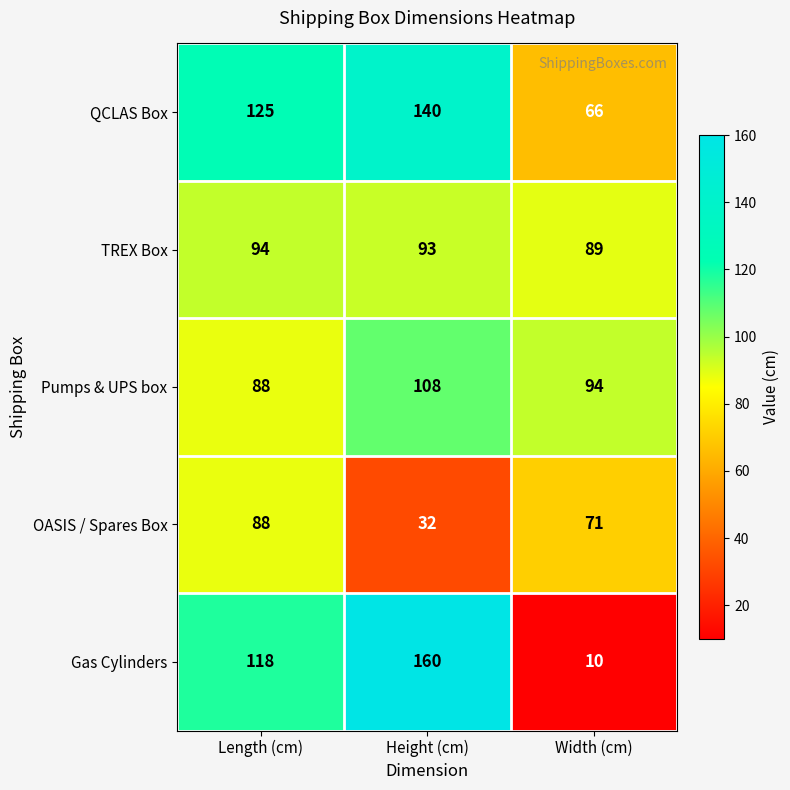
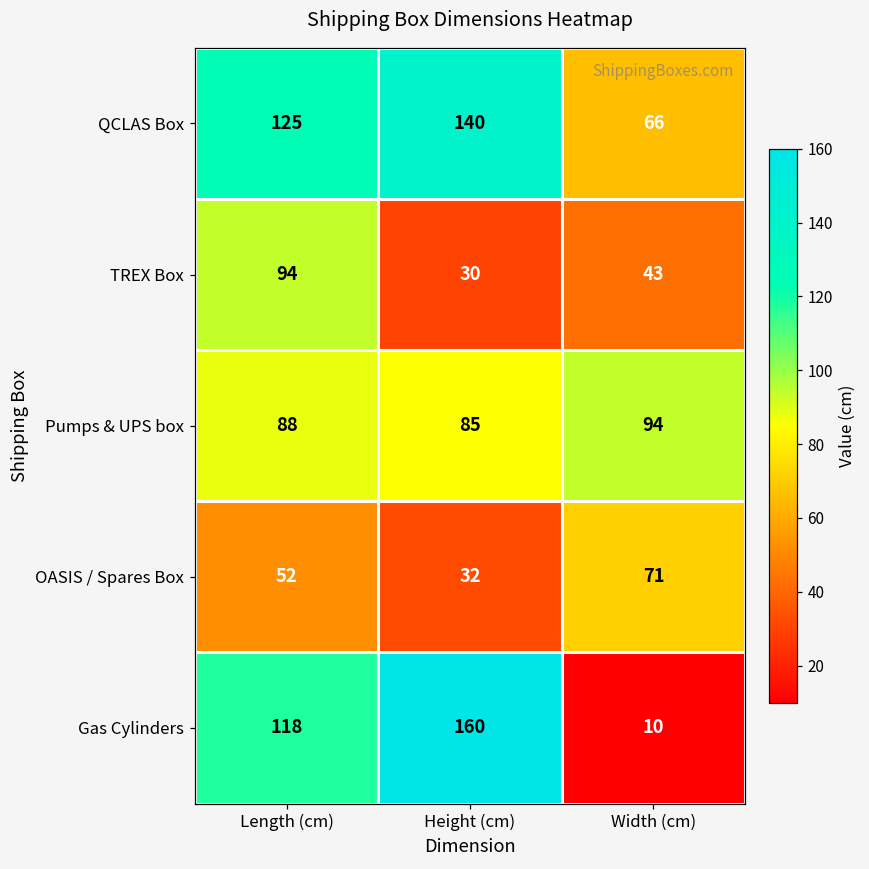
  {
    "QCLAS Box": {
      "Length (cm)": 125,
      "Height (cm)": 140
    },
    "TREX Box": {
      "Length (cm)": 94,
-     "Height (cm)": 93,
-     "Width (cm)": 89
+     "Height (cm)": 30,
+     "Width (cm)": 43
    },
    "Pumps & UPS box": {
      "Length (cm)": 88,
-     "Height (cm)": 108,
+     "Height (cm)": 85,
      "Width (cm)": 94
    },
    "OASIS / Spares Box": {
-     "Length (cm)": 88,
+     "Length (cm)": 52,
      "Height (cm)": 32,
      "Width (cm)": 71
    },
    "Gas Cylinders": {
      "Length (cm)": 118,
      "Height (cm)": 160,
      "Width (cm)": 10
    }
  }
